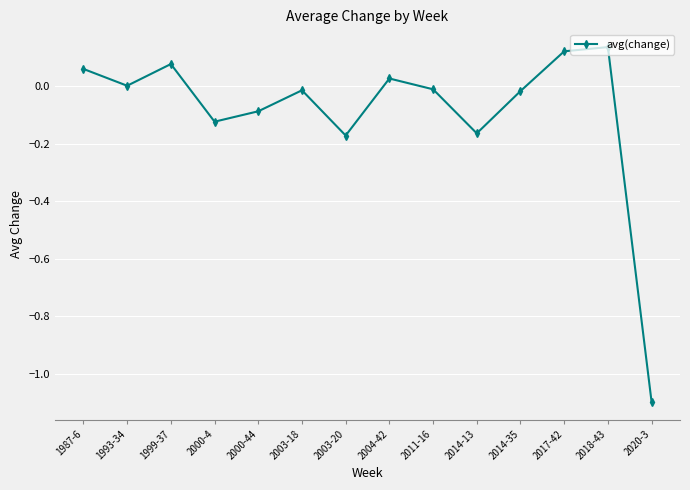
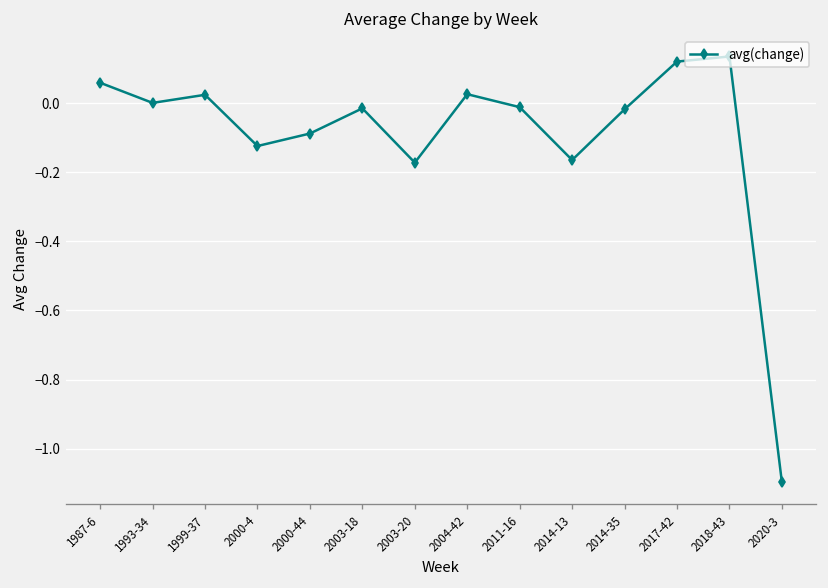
  {
    "1987-6": 0.06,
    "1993-34": 0.00,
-   "1999-37": 0.08,
+   "1999-37": 0.03,
    "2000-4": -0.12,
    "2000-44": -0.09,
    "2003-18": -0.01,
    "2003-20": -0.17,
    "2004-42": 0.03,
    "2011-16": -0.01,
    "2014-13": -0.16,
    "2014-35": -0.02,
    "2017-42": 0.12,
    "2020-3": -1.10
  }
